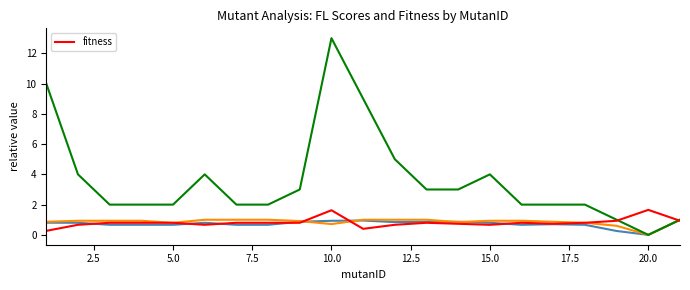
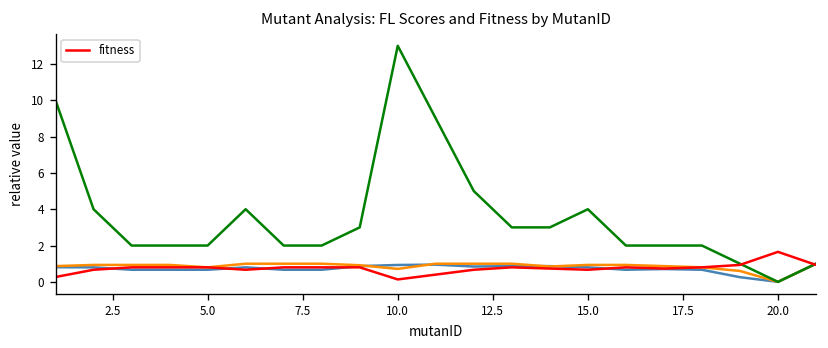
  {
    "fitness": {
-     "10.0": 1.6,
+     "10.0": 0.1,
      "20.0": 1.7
    }
  }
